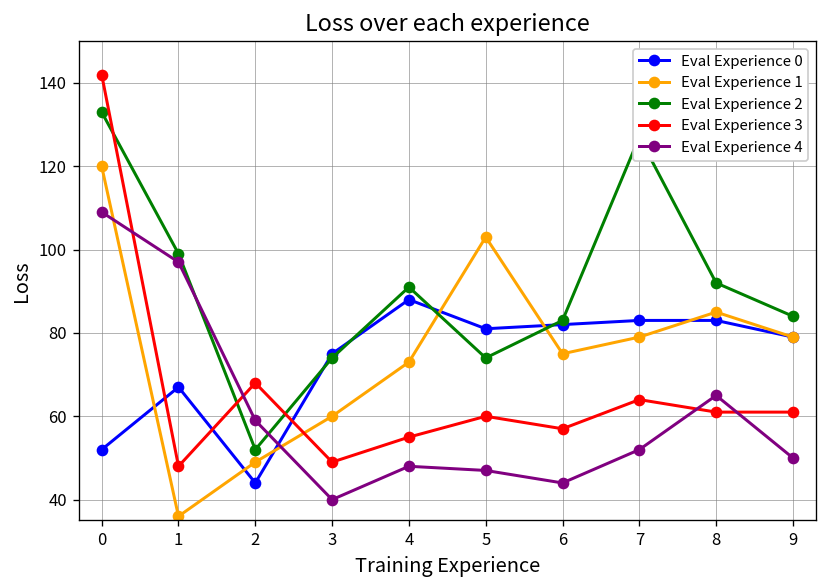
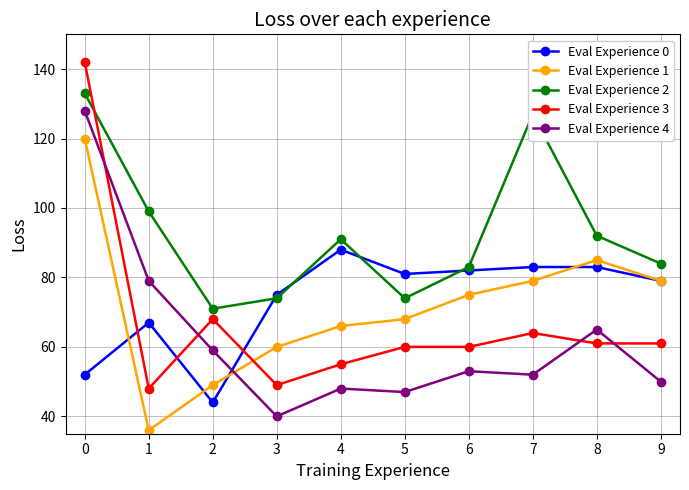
  {
    "Eval Experience 0": {
      "0": 52,
      "1": 67,
      "2": 44,
      "3": 75,
      "4": 88,
      "5": 81,
      "6": 82,
      "7": 83,
      "8": 83
    },
    "Eval Experience 1": {
      "0": 120,
      "1": 36,
      "2": 49,
      "3": 60,
-     "4": 73,
-     "5": 103,
+     "4": 66,
+     "5": 68,
      "6": 75,
      "7": 79,
      "8": 85
    },
    "Eval Experience 2": {
      "0": 133,
      "1": 99,
-     "2": 52,
+     "2": 71,
      "3": 74,
      "4": 91,
      "5": 74,
      "6": 83,
      "8": 92,
      "9": 84
    },
    "Eval Experience 3": {
      "0": 142,
      "1": 48,
      "2": 68,
      "3": 49,
      "4": 55,
      "5": 60,
-     "6": 57,
+     "6": 60,
      "7": 64,
      "8": 61,
      "9": 61
    },
    "Eval Experience 4": {
-     "0": 109,
-     "1": 97,
+     "0": 128,
+     "1": 79,
      "2": 59,
      "3": 40,
      "4": 48,
      "5": 47,
-     "6": 44,
+     "6": 53,
      "7": 52,
      "8": 65,
      "9": 50
    }
  }
